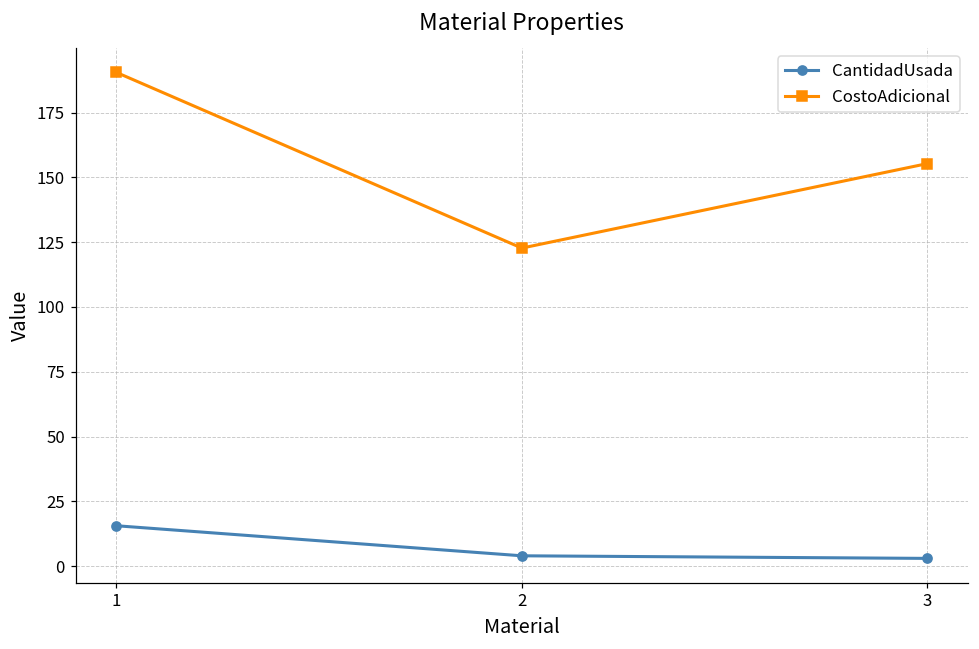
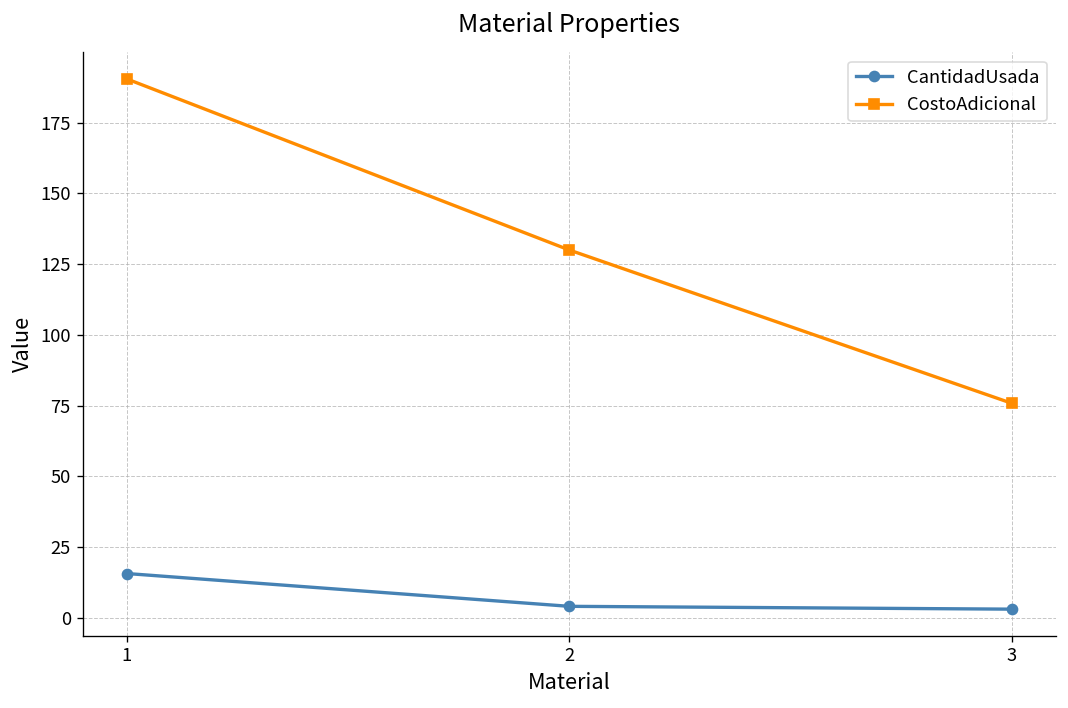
  {
    "CantidadUsada": {
      "1": 16,
      "2": 4,
      "3": 3
    },
    "CostoAdicional": {
      "1": 191,
-     "2": 123,
-     "3": 155
+     "2": 130,
+     "3": 76
    }
  }
